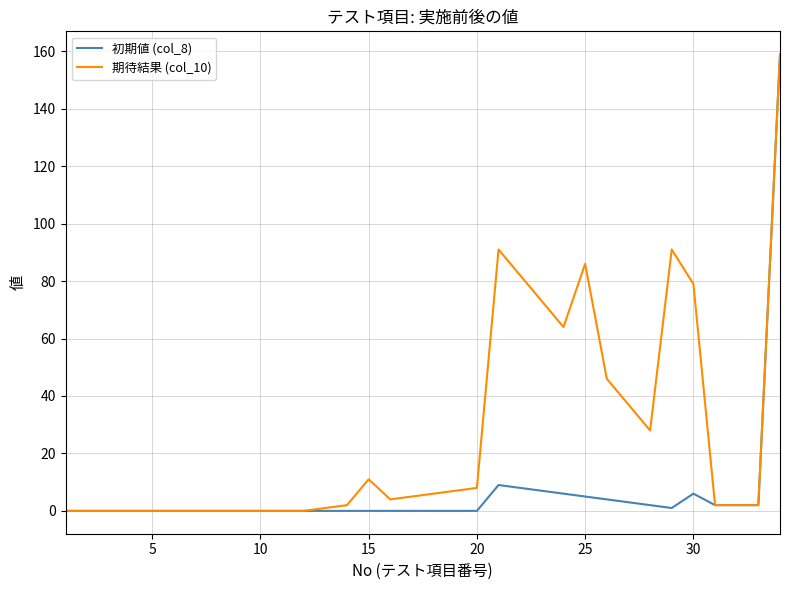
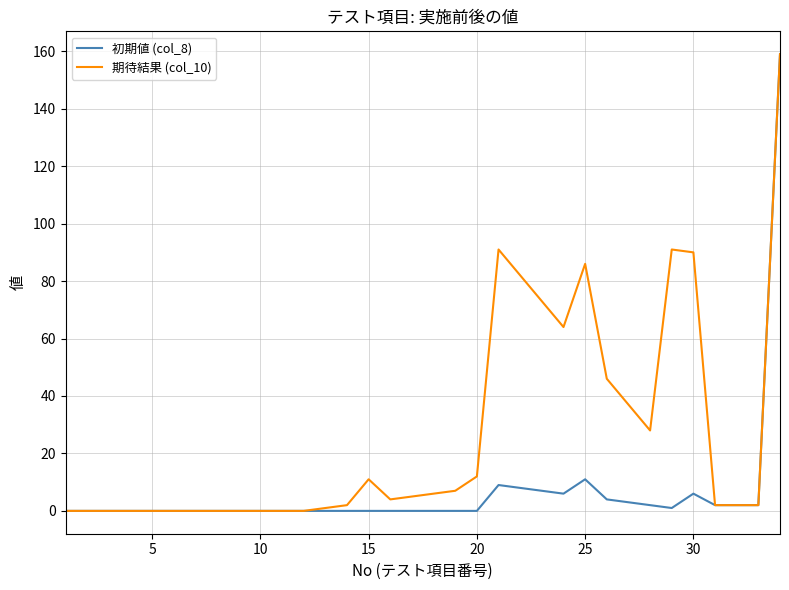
  {
    "初期値 (col_8)": {
      "15": 0,
      "20": 0,
-     "25": 5,
+     "25": 11,
      "30": 6
    },
    "期待結果 (col_10)": {
      "15": 11,
-     "20": 8,
+     "20": 12,
      "25": 86,
-     "30": 79
+     "30": 90
    }
  }
